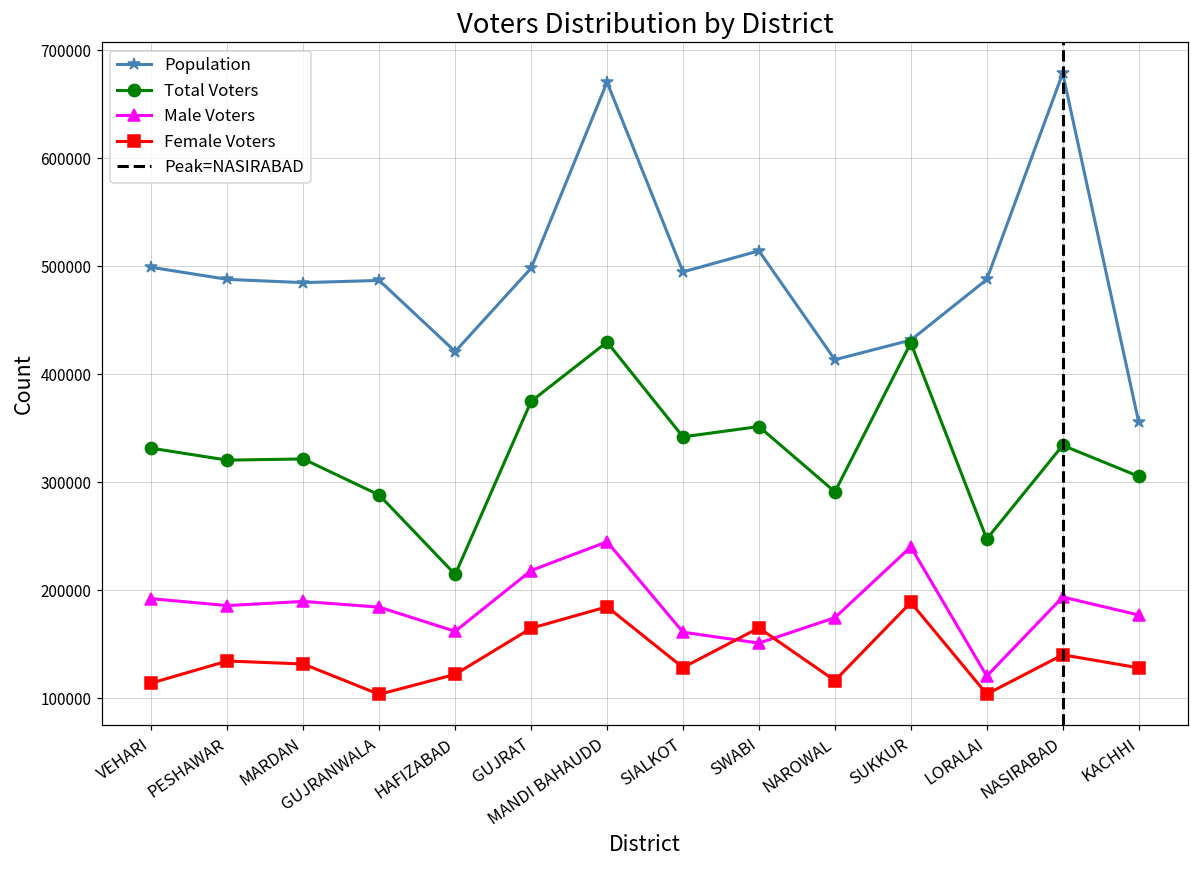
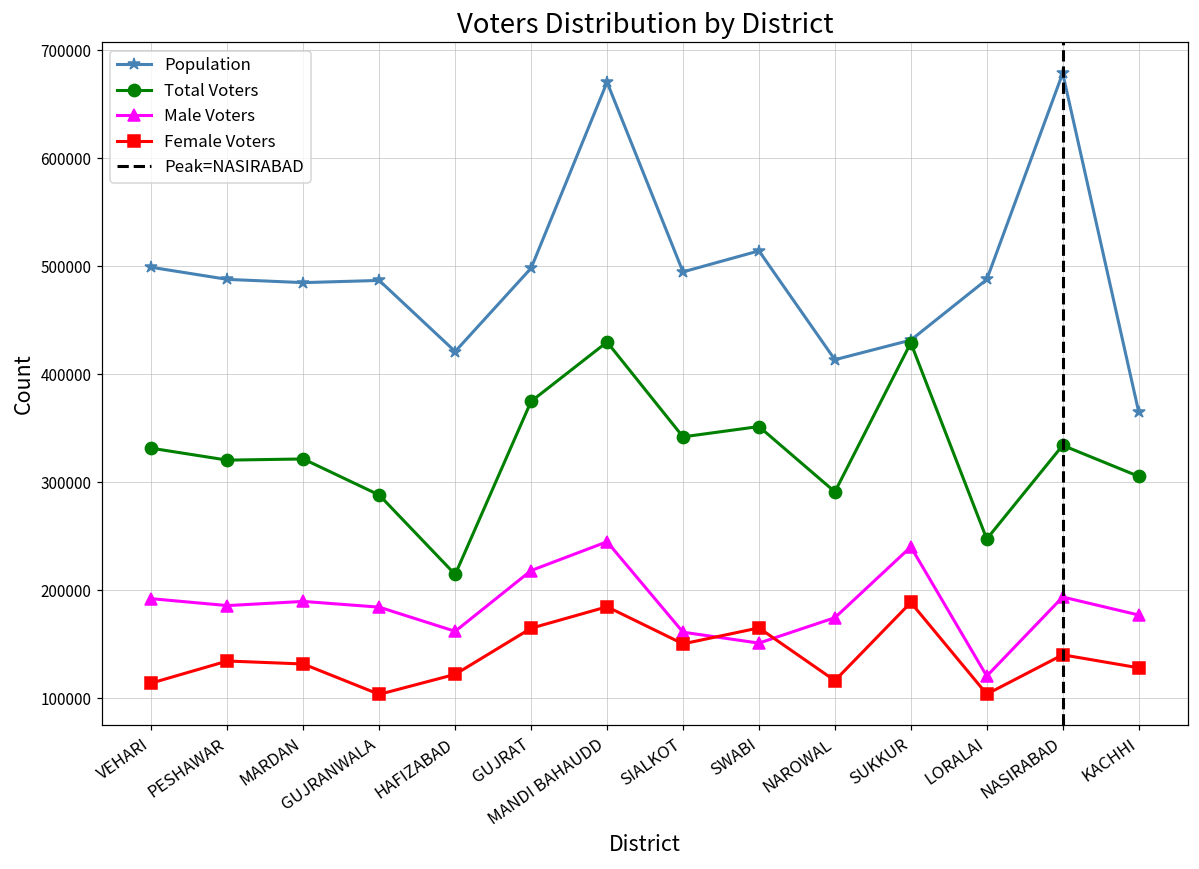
  {
    "Population": {
      "VEHARI": 500000,
      "PESHAWAR": 490000,
      "MARDAN": 480000,
      "GUJRANWALA": 490000,
      "HAFIZABAD": 420000,
      "GUJRAT": 500000,
      "MANDI BAHAUDD": 670000,
      "SIALKOT": 490000,
      "SWABI": 510000,
      "NAROWAL": 410000,
      "LORALAI": 490000,
      "NASIRABAD": 680000,
-     "KACHHI": 360000
+     "KACHHI": 370000
    },
    "Total Voters": {
      "VEHARI": 330000,
      "PESHAWAR": 320000,
      "MARDAN": 320000,
      "GUJRANWALA": 290000,
      "HAFIZABAD": 210000,
      "GUJRAT": 370000,
      "MANDI BAHAUDD": 430000,
      "SIALKOT": 340000,
      "SWABI": 350000,
      "NAROWAL": 290000,
      "LORALAI": 250000,
      "NASIRABAD": 330000,
      "KACHHI": 310000
    },
    "Male Voters": {
      "VEHARI": 190000,
      "PESHAWAR": 190000,
      "MARDAN": 190000,
      "GUJRANWALA": 180000,
      "HAFIZABAD": 160000,
      "GUJRAT": 220000,
      "MANDI BAHAUDD": 250000,
      "SIALKOT": 160000,
      "SWABI": 150000,
      "NAROWAL": 170000,
      "SUKKUR": 240000,
      "LORALAI": 120000,
      "NASIRABAD": 190000,
      "KACHHI": 180000
    },
    "Female Voters": {
      "VEHARI": 110000,
      "PESHAWAR": 130000,
      "MARDAN": 130000,
      "GUJRANWALA": 100000,
      "HAFIZABAD": 120000,
      "GUJRAT": 160000,
      "MANDI BAHAUDD": 180000,
-     "SIALKOT": 130000,
+     "SIALKOT": 150000,
      "SWABI": 170000,
      "NAROWAL": 120000,
      "SUKKUR": 190000,
      "LORALAI": 100000,
      "NASIRABAD": 140000,
      "KACHHI": 130000
    }
  }
